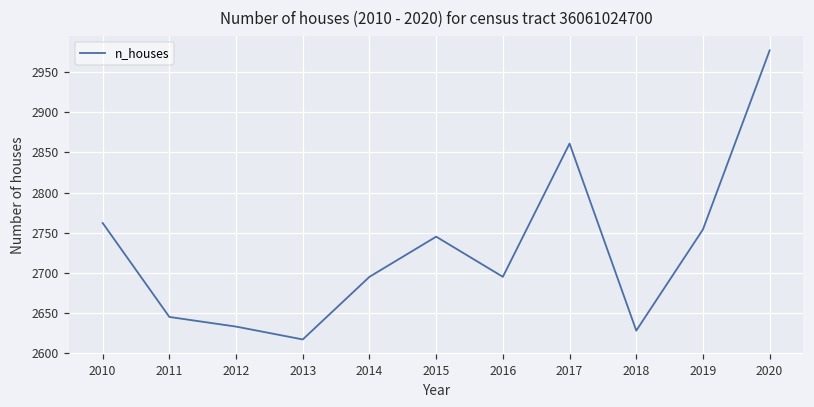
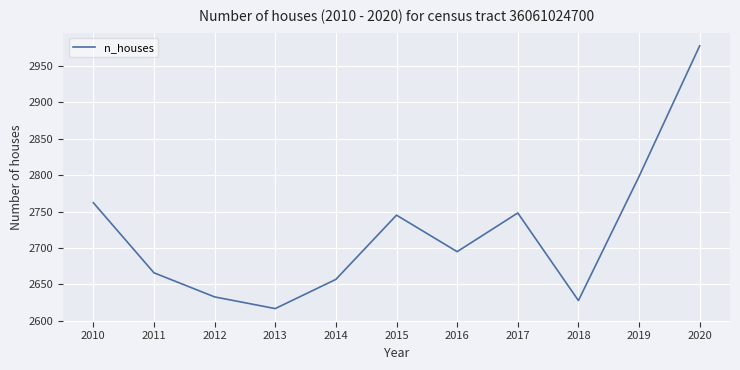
  {
    "2010": 2760,
-   "2011": 2650,
+   "2011": 2670,
    "2012": 2630,
    "2013": 2620,
-   "2014": 2700,
+   "2014": 2660,
    "2015": 2750,
    "2016": 2700,
-   "2017": 2860,
+   "2017": 2750,
    "2018": 2630,
-   "2019": 2750,
+   "2019": 2800,
    "2020": 2980
  }
